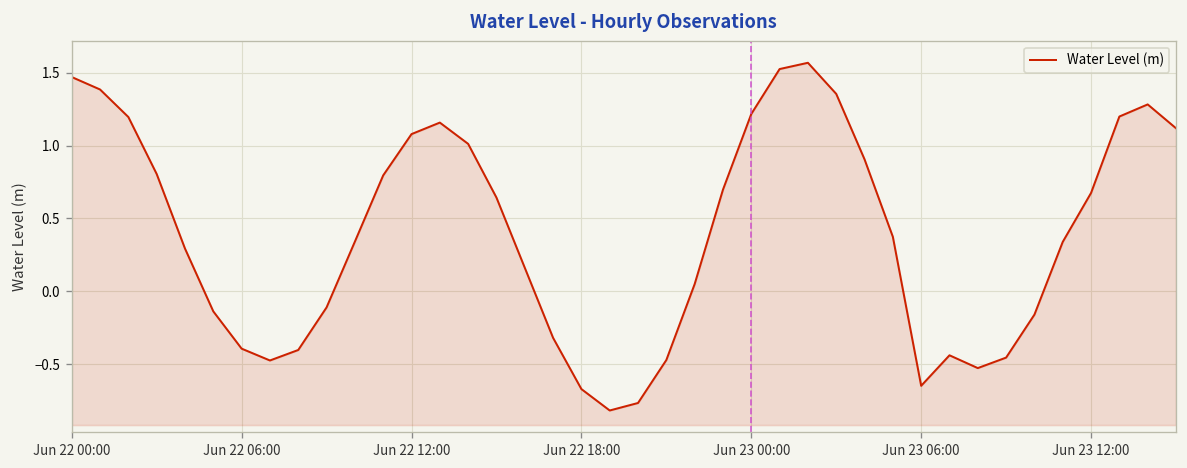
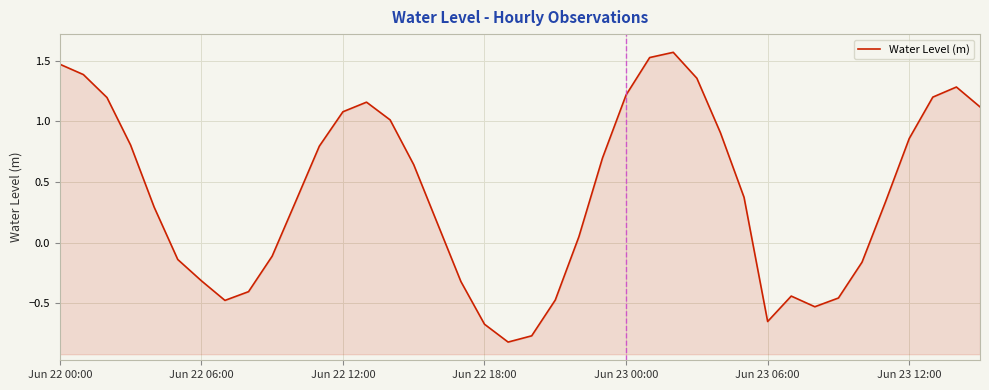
  {
    "Jun 22 00:00": 1.47,
-   "Jun 22 06:00": -0.39,
+   "Jun 22 06:00": -0.31,
    "Jun 22 12:00": 1.08,
    "Jun 22 18:00": -0.67,
    "Jun 23 00:00": 1.22,
    "Jun 23 06:00": -0.65,
-   "Jun 23 12:00": 0.67
+   "Jun 23 12:00": 0.86
  }
